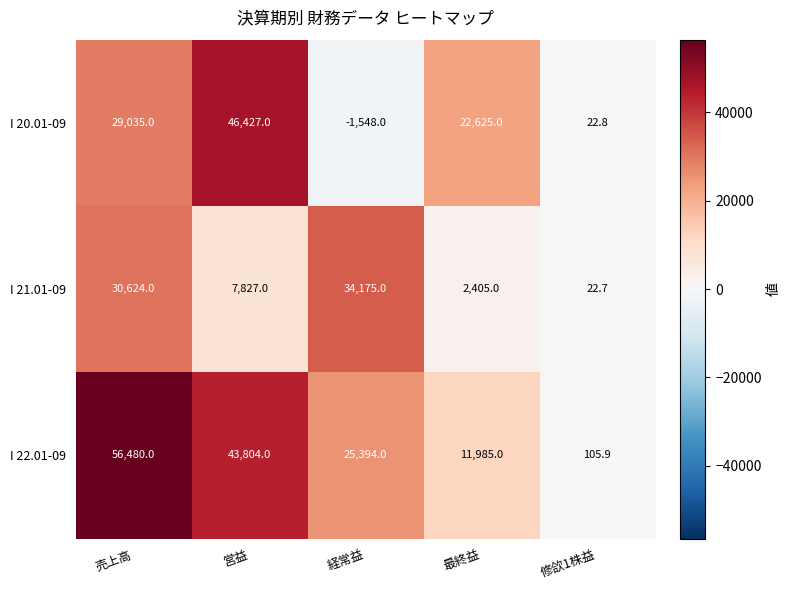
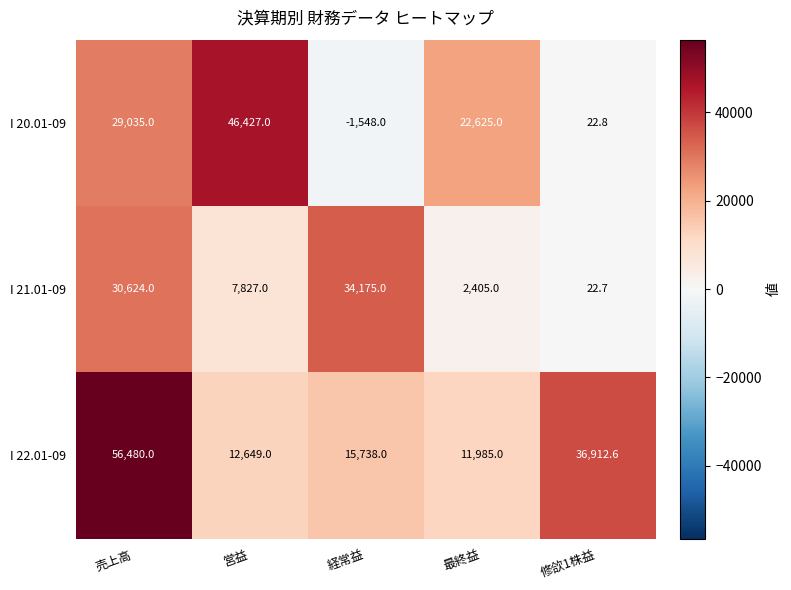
  {
    "I 20.01-09": {
      "売上高": "29,035.0",
      "営益": "46,427.0",
      "経常益": "-1,548.0",
      "最終益": "22,625.0",
      "修欱1株益": "22.8"
    },
    "I 21.01-09": {
      "売上高": "30,624.0",
      "営益": "7,827.0",
      "経常益": "34,175.0",
      "最終益": "2,405.0",
      "修欱1株益": "22.7"
    },
    "I 22.01-09": {
      "売上高": "56,480.0",
-     "営益": "43,804.0",
-     "経常益": "25,394.0",
+     "営益": "12,649.0",
+     "経常益": "15,738.0",
      "最終益": "11,985.0",
-     "修欱1株益": "105.9"
+     "修欱1株益": "36,912.6"
    }
  }
